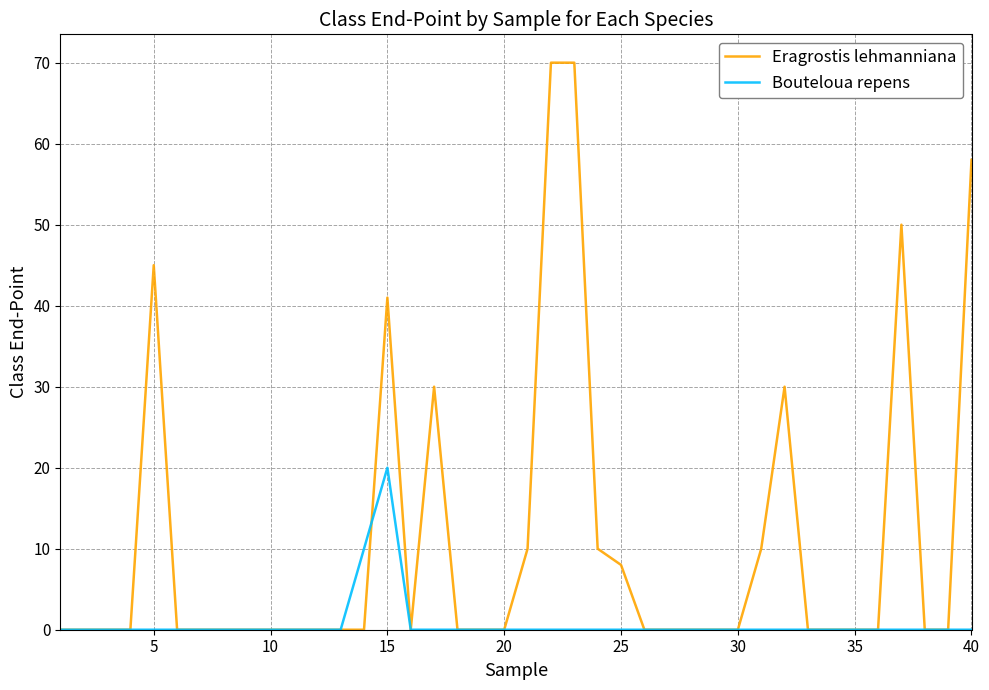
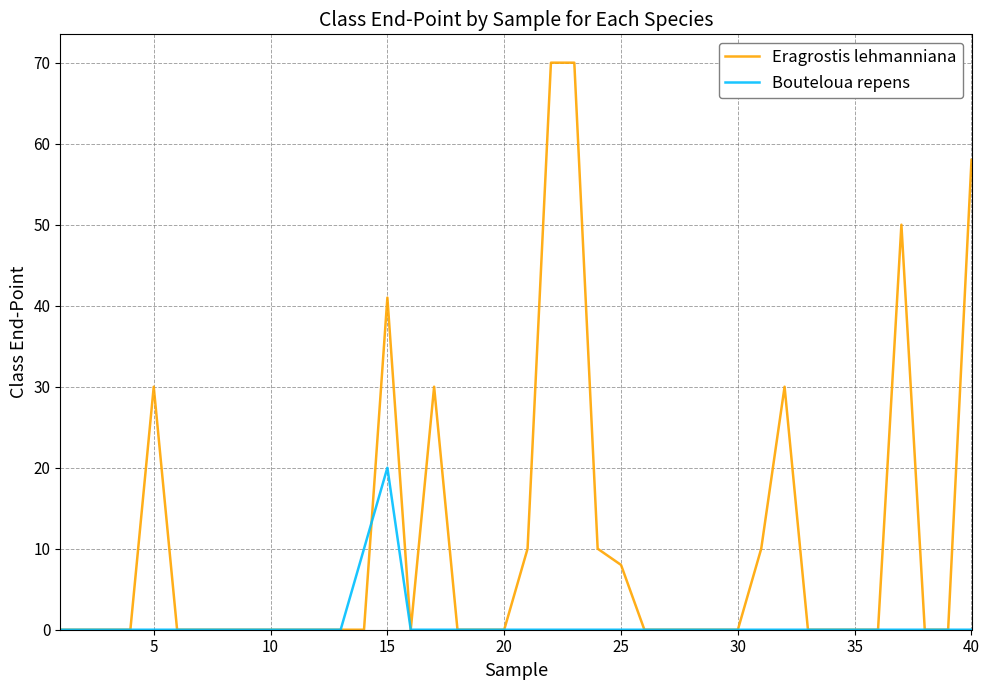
  {
    "Eragrostis lehmanniana": {
-     "5": 45,
+     "5": 30,
      "15": 41,
      "25": 8,
      "40": 58
    },
    "Bouteloua repens": {
      "5": 0,
      "15": 20,
      "25": 0,
      "40": 0
    }
  }
